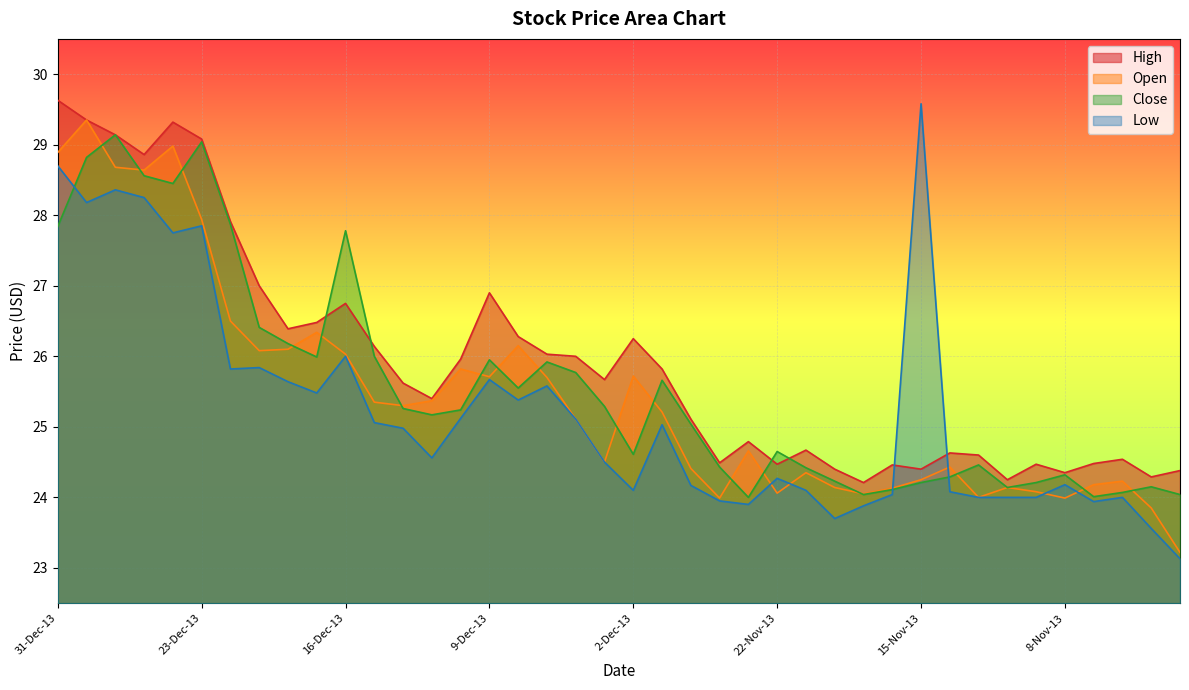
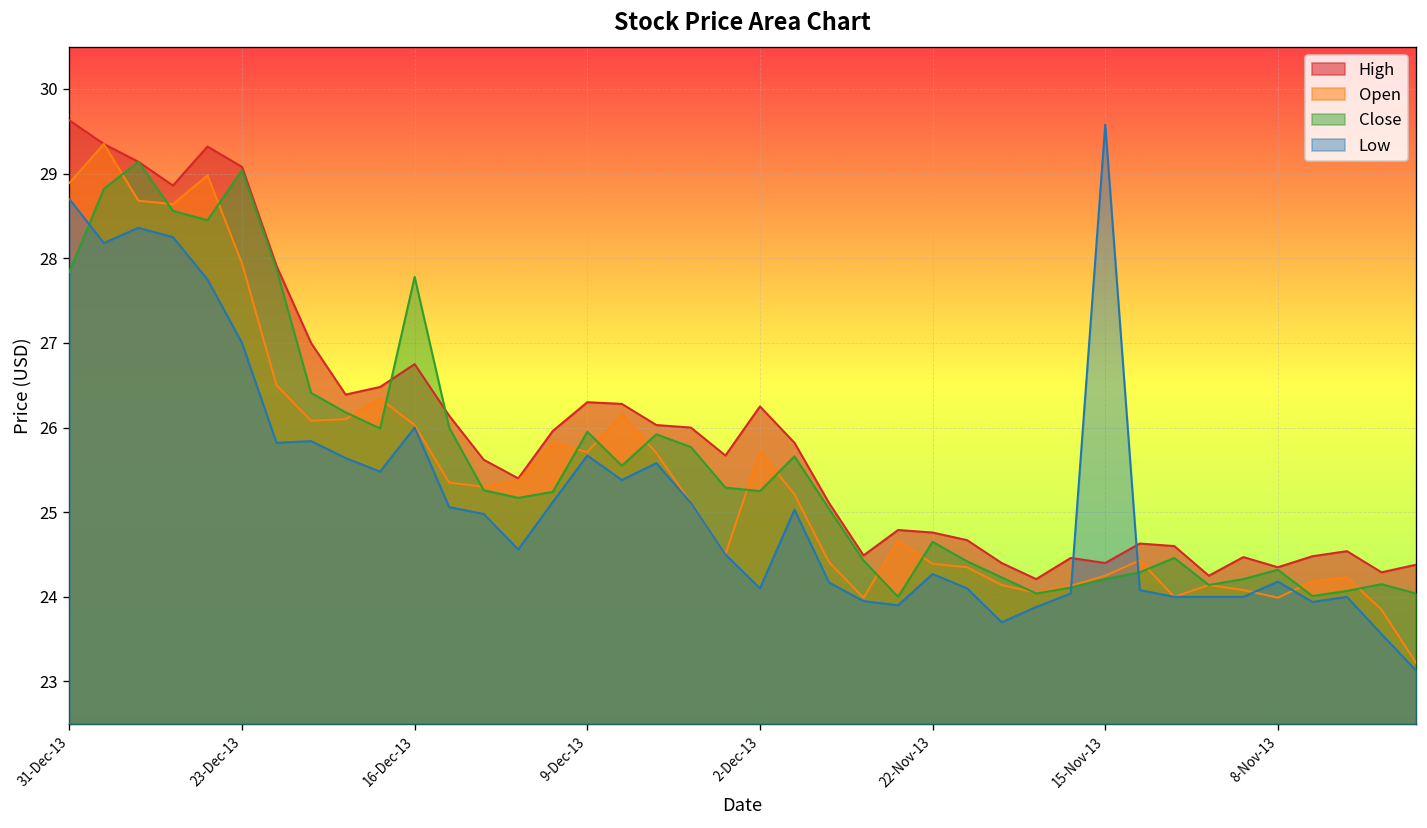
  {
    "High": {
      "31-Dec-13": 29.6,
      "23-Dec-13": 29.1,
      "16-Dec-13": 26.8,
-     "9-Dec-13": 26.9,
+     "9-Dec-13": 26.3,
      "2-Dec-13": 26.3,
-     "22-Nov-13": 24.5,
+     "22-Nov-13": 24.8,
      "15-Nov-13": 24.4
    },
    "Open": {
      "31-Dec-13": 28.9,
      "23-Dec-13": 27.9,
      "9-Dec-13": 25.7,
      "2-Dec-13": 25.7,
-     "22-Nov-13": 24.1,
+     "22-Nov-13": 24.4,
      "15-Nov-13": 24.3,
      "8-Nov-13": 24.0
    },
    "Close": {
      "31-Dec-13": 27.8,
      "23-Dec-13": 29.0,
      "16-Dec-13": 27.8,
      "9-Dec-13": 26.0,
-     "2-Dec-13": 24.6,
+     "2-Dec-13": 25.3,
      "22-Nov-13": 24.7,
      "15-Nov-13": 24.2
    },
    "Low": {
      "31-Dec-13": 28.7,
-     "23-Dec-13": 27.9,
+     "23-Dec-13": 27.0,
      "9-Dec-13": 25.7,
      "2-Dec-13": 24.1,
      "22-Nov-13": 24.3,
      "15-Nov-13": 29.6,
      "8-Nov-13": 24.2
    }
  }
